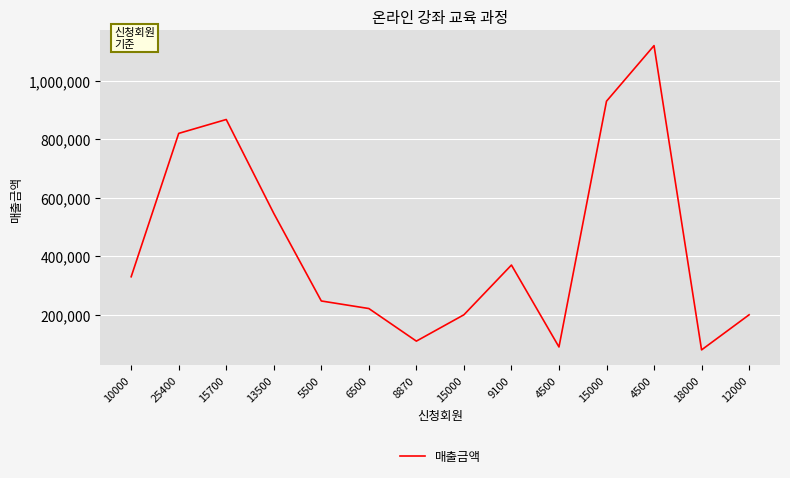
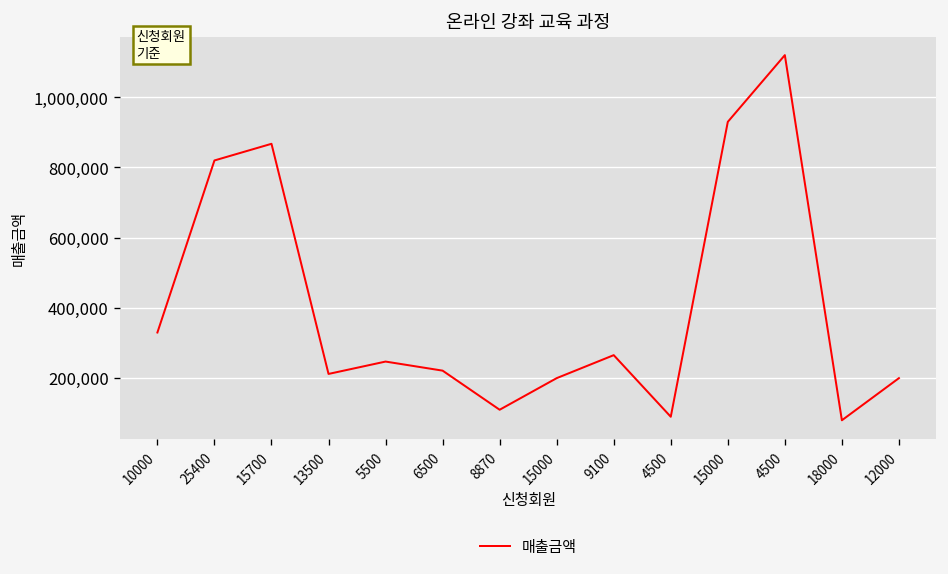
  {
    "10000": "330,000",
    "25400": "820,000",
    "15700": "870,000",
-   "13500": "550,000",
+   "13500": "210,000",
    "5500": "250,000",
    "6500": "220,000",
    "8870": "110,000",
-   "9100": "370,000",
+   "9100": "270,000",
    "18000": "80,000",
    "12000": "200,000"
  }
